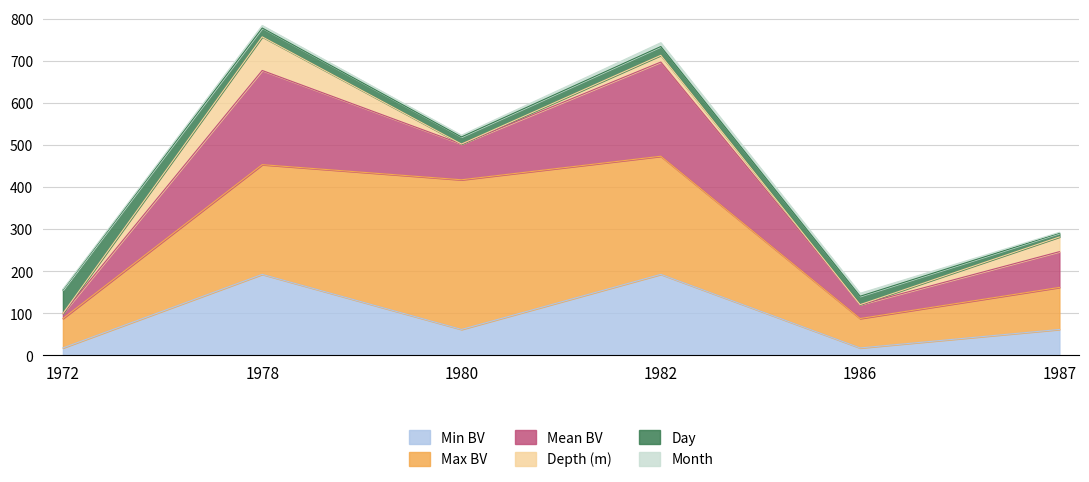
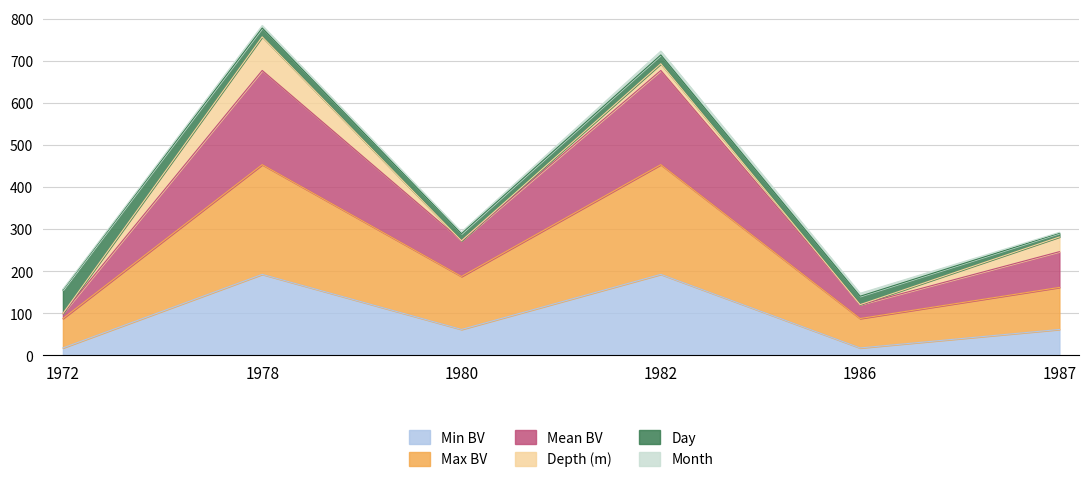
  {
    "Max BV": {
      "1972": 70,
      "1978": 260,
-     "1980": 360,
-     "1982": 280,
+     "1980": 130,
+     "1982": 260,
      "1986": 70,
      "1987": 100
    },
    "Mean BV": {
      "1978": 220,
      "1982": 220,
      "1987": 90
    },
    "Depth (m)": {
      "1978": 80,
      "1982": 20,
      "1987": 40
    },
    "Day": {
      "1982": 20,
      "1986": 20
    }
  }
